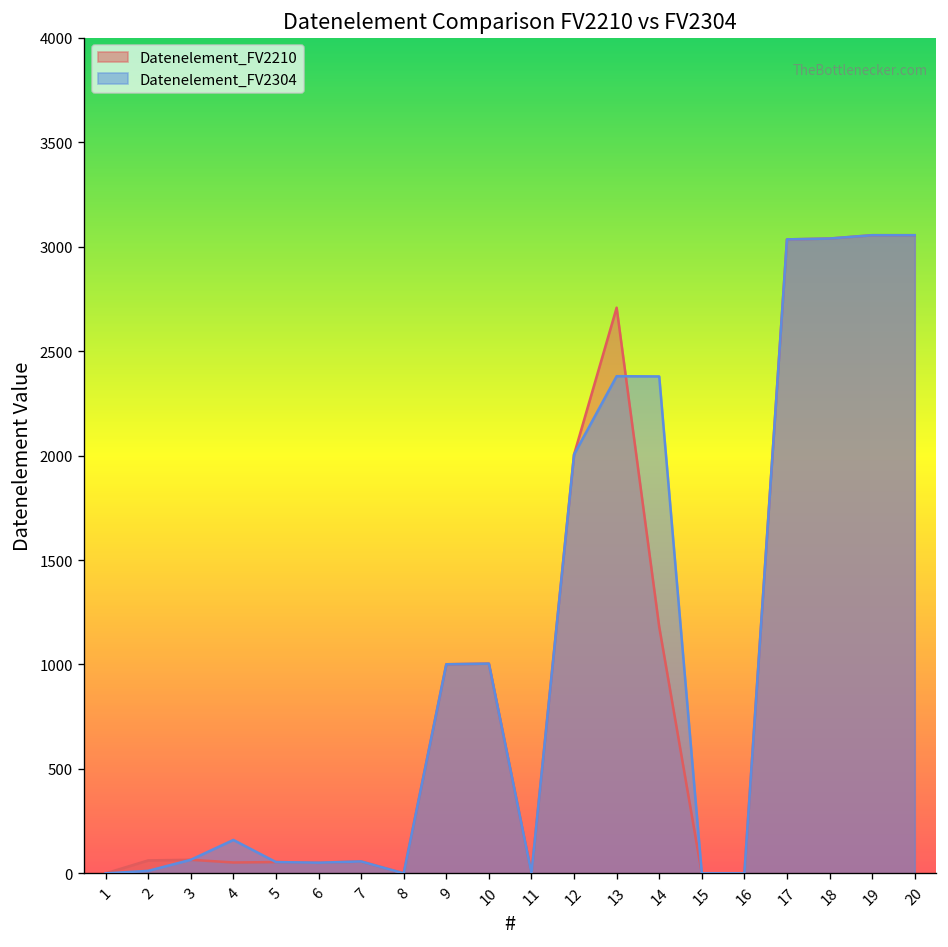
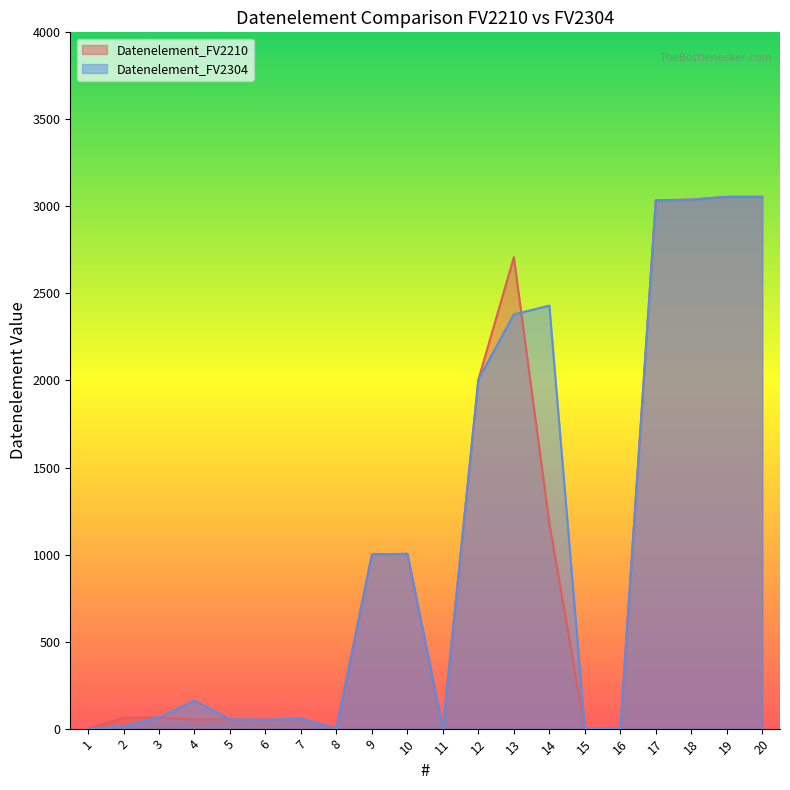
  {
    "Datenelement_FV2210": {
      "2": 60,
      "4": 50,
      "13": 2710,
      "14": 1180
    },
    "Datenelement_FV2304": {
      "2": 10,
      "4": 160,
      "13": 2380,
-     "14": 2380
+     "14": 2430
    }
  }
